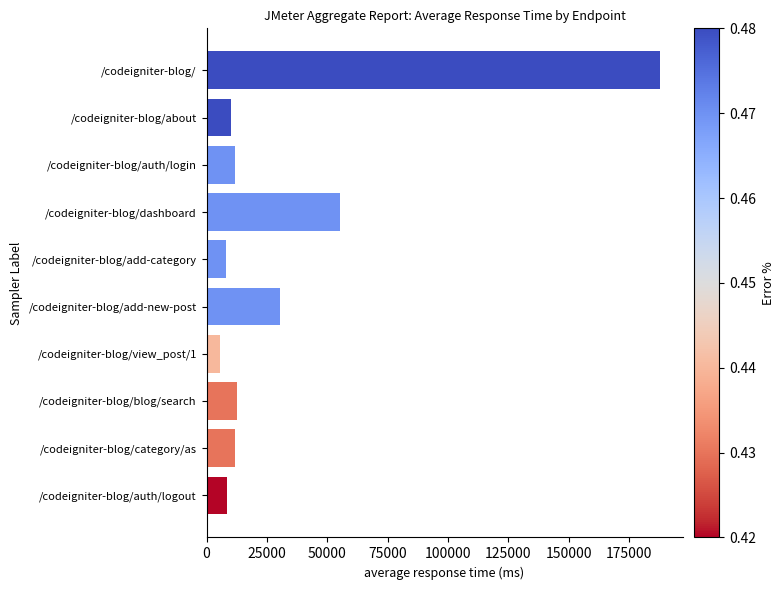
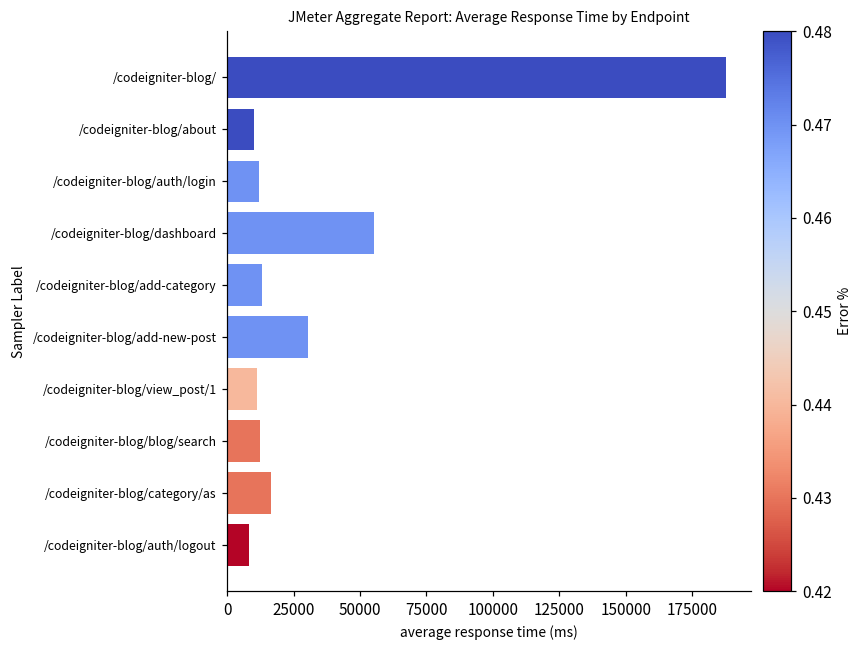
  {
    "/codeigniter-blog/": 188000,
    "/codeigniter-blog/about": 10000,
    "/codeigniter-blog/auth/login": 12000,
    "/codeigniter-blog/dashboard": 55000,
-   "/codeigniter-blog/add-category": 8000,
+   "/codeigniter-blog/add-category": 13000,
    "/codeigniter-blog/add-new-post": 30000,
-   "/codeigniter-blog/view_post/1": 6000,
+   "/codeigniter-blog/view_post/1": 11000,
    "/codeigniter-blog/blog/search": 12000,
-   "/codeigniter-blog/category/as": 12000,
+   "/codeigniter-blog/category/as": 16000,
    "/codeigniter-blog/auth/logout": 8000
  }
